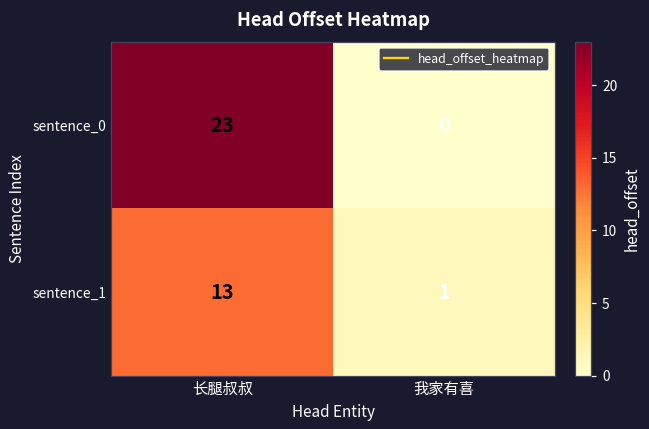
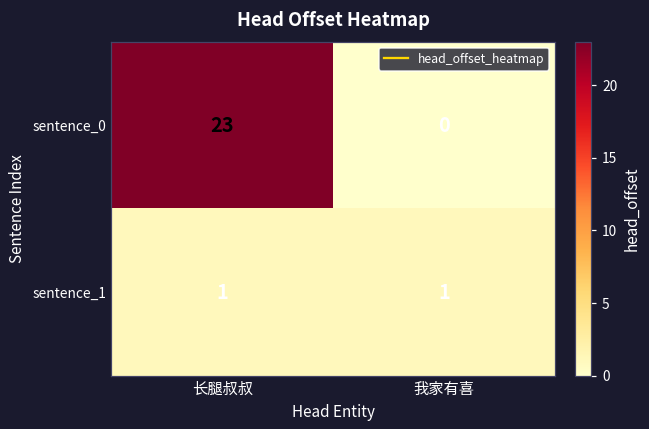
  {
    "sentence_0": {
      "长腿叔叔": 23,
      "我家有喜": 0
    },
    "sentence_1": {
-     "长腿叔叔": 13,
+     "长腿叔叔": 1,
      "我家有喜": 1
    }
  }
